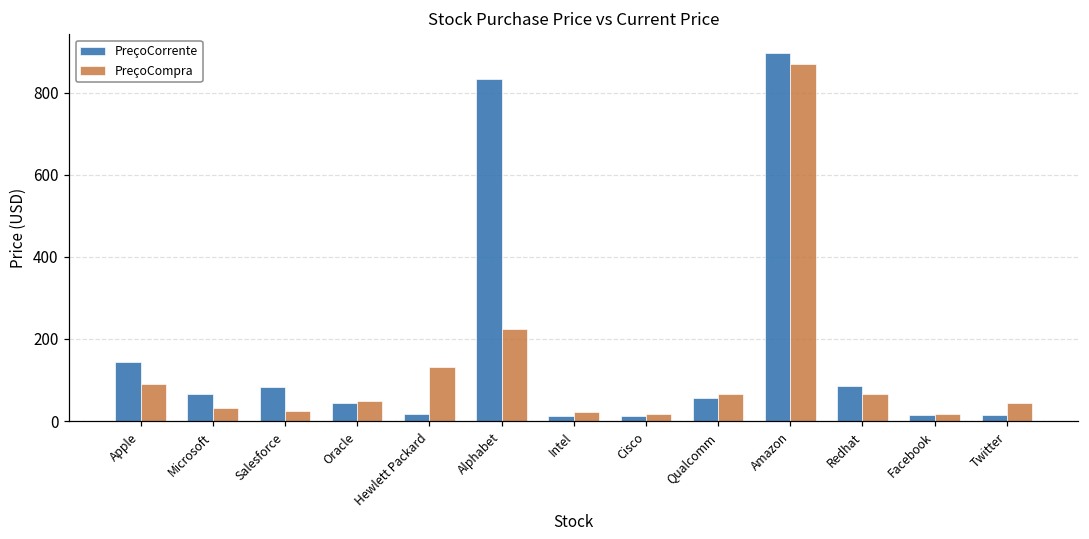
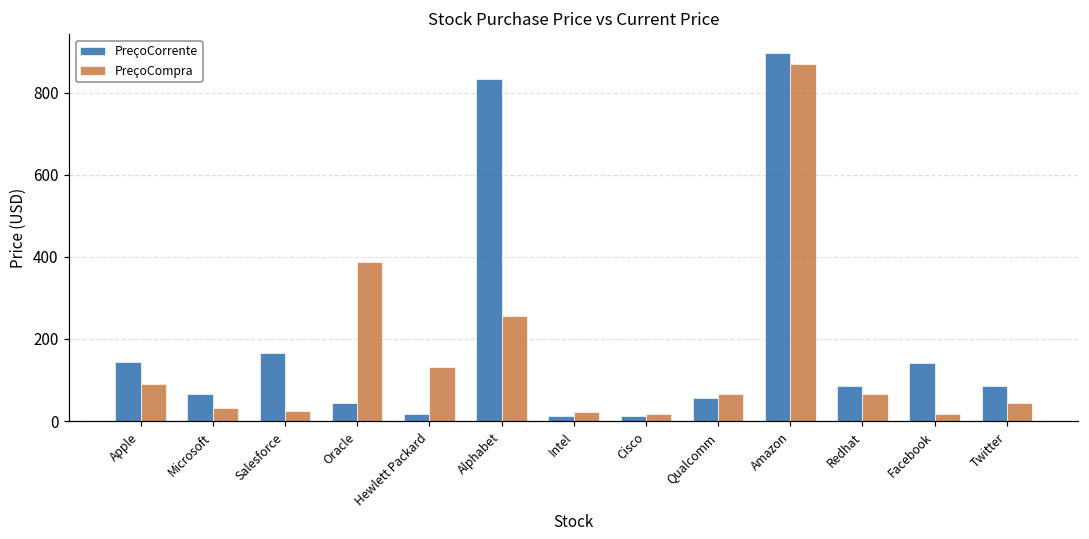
  {
    "PreçoCorrente": {
      "Apple": 140,
      "Microsoft": 70,
-     "Salesforce": 80,
+     "Salesforce": 170,
      "Oracle": 40,
      "Hewlett Packard": 20,
      "Alphabet": 830,
      "Intel": 10,
      "Cisco": 10,
      "Qualcomm": 60,
      "Amazon": 900,
      "Redhat": 90,
-     "Facebook": 20,
-     "Twitter": 10
+     "Facebook": 140,
+     "Twitter": 80
    },
    "PreçoCompra": {
      "Apple": 90,
      "Microsoft": 30,
      "Salesforce": 30,
-     "Oracle": 50,
+     "Oracle": 390,
      "Hewlett Packard": 130,
-     "Alphabet": 230,
+     "Alphabet": 260,
      "Intel": 20,
      "Cisco": 20,
      "Qualcomm": 70,
      "Amazon": 870,
      "Redhat": 70,
      "Facebook": 20,
      "Twitter": 50
    }
  }
